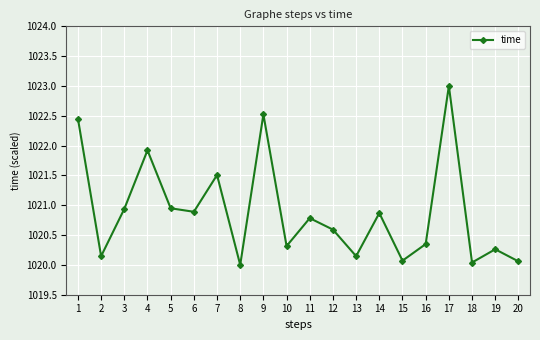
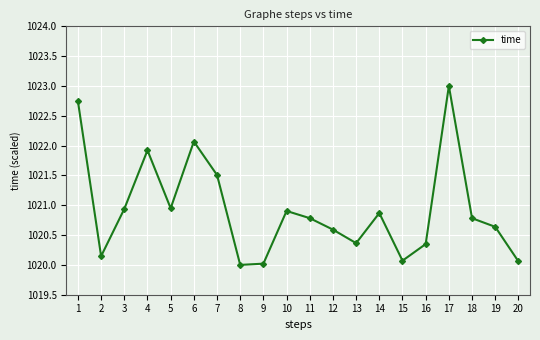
  {
-   "1": 1022.5,
+   "1": 1022.7,
    "2": 1020.1,
    "3": 1020.9,
    "4": 1021.9,
    "5": 1020.9,
-   "6": 1020.9,
+   "6": 1022.1,
    "7": 1021.5,
    "8": 1020.0,
-   "9": 1022.5,
-   "10": 1020.3,
+   "9": 1020.0,
+   "10": 1020.9,
    "11": 1020.8,
    "12": 1020.6,
-   "13": 1020.1,
+   "13": 1020.4,
    "14": 1020.9,
    "15": 1020.1,
    "16": 1020.3,
    "17": 1023.0,
-   "18": 1020.0,
-   "19": 1020.3,
+   "18": 1020.8,
+   "19": 1020.6,
    "20": 1020.1
  }
